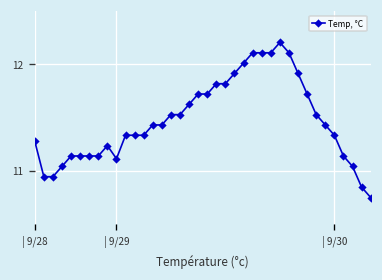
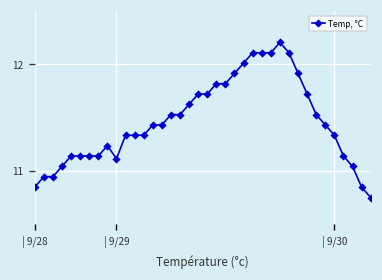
  {
-   "| 9/28": 11.3,
+   "| 9/28": 10.8,
    "| 9/29": 11.1,
    "| 9/30": 11.3
  }
